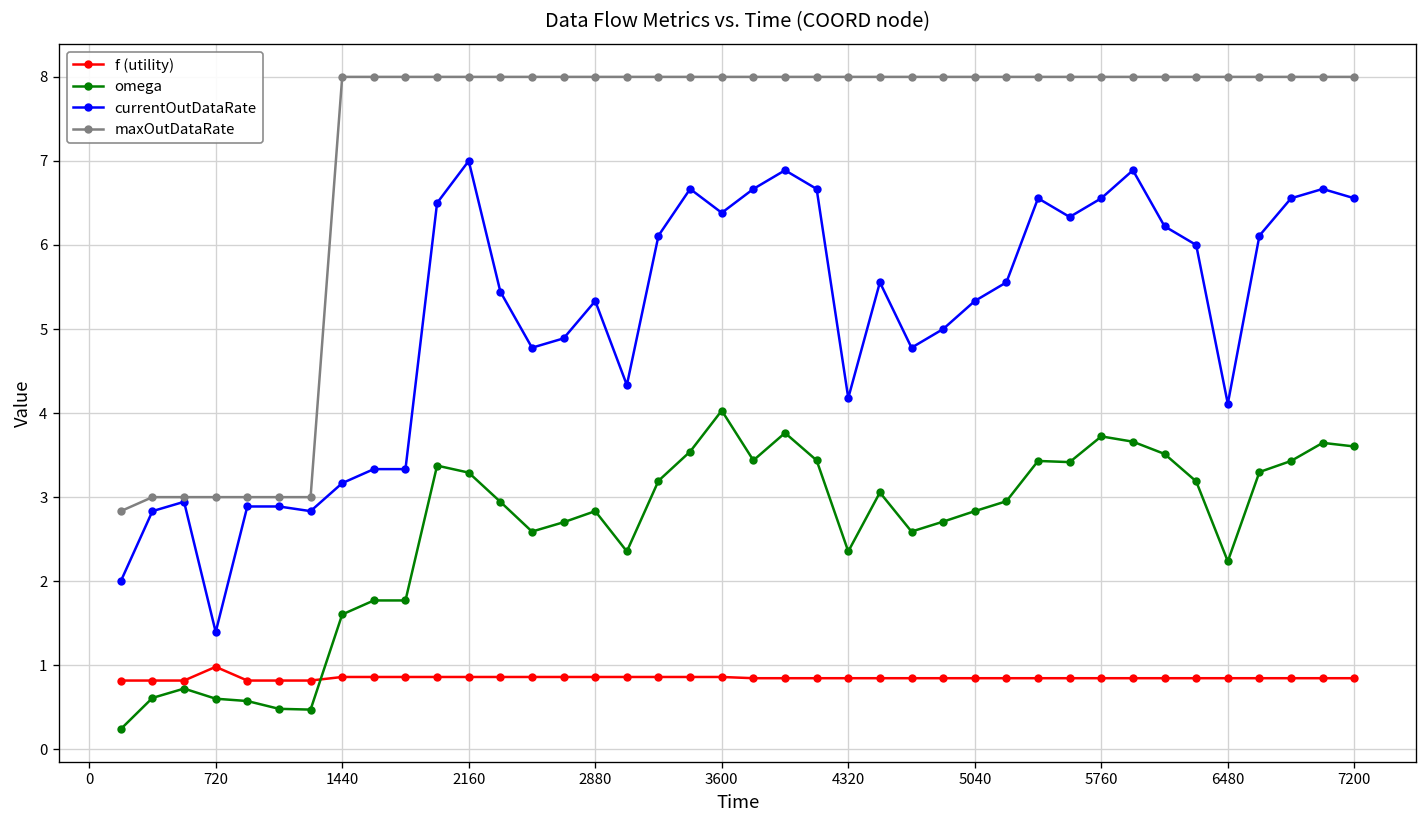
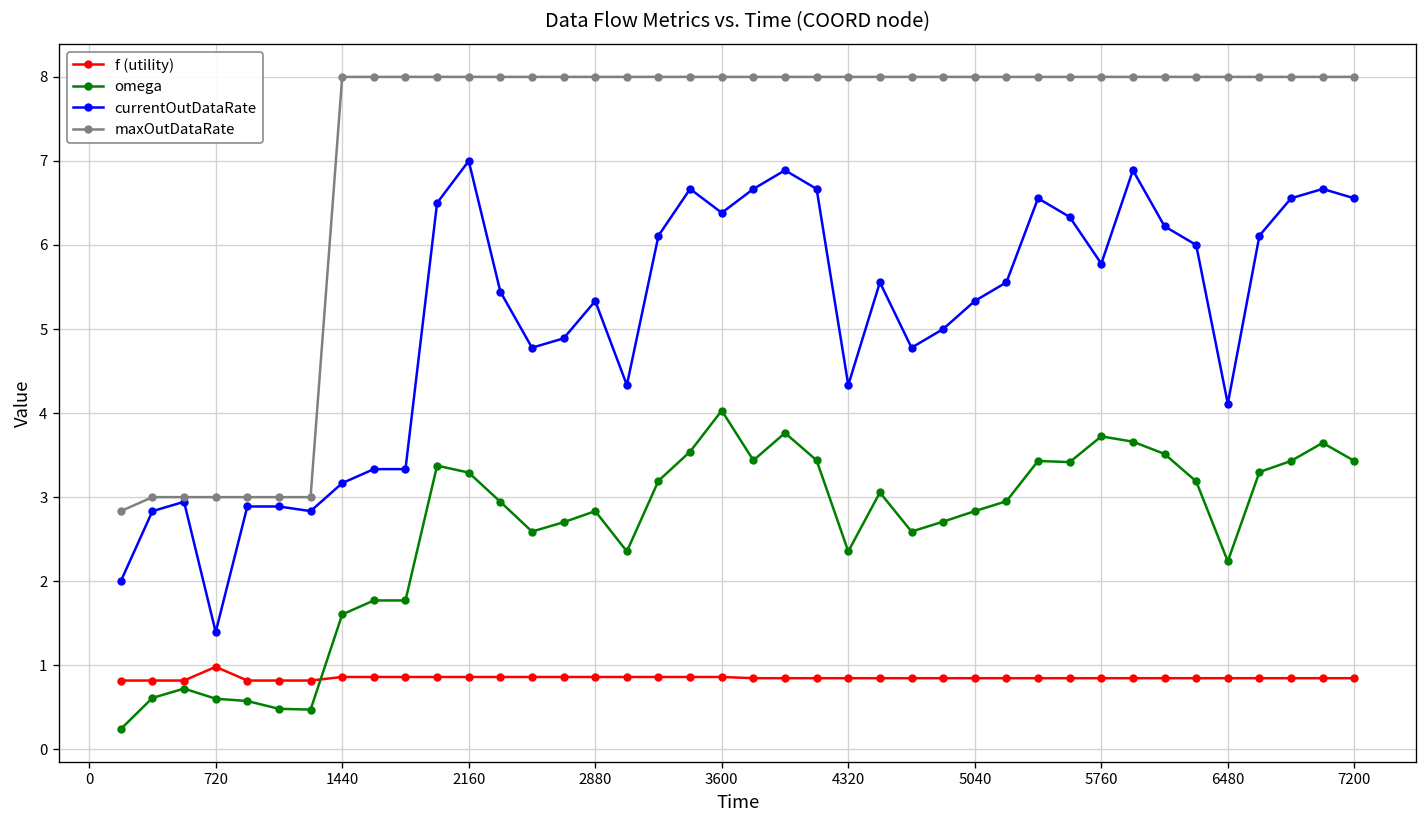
  {
    "f (utility)": {
      "720": 1.0,
      "1440": 0.9,
      "2160": 0.9,
      "2880": 0.9,
      "3600": 0.9,
      "4320": 0.8,
      "5040": 0.8,
      "5760": 0.8,
      "6480": 0.8,
      "7200": 0.8
    },
    "omega": {
      "720": 0.6,
      "1440": 1.6,
      "2160": 3.3,
      "2880": 2.8,
      "3600": 4.0,
      "4320": 2.4,
      "5040": 2.8,
      "5760": 3.7,
      "6480": 2.2,
-     "7200": 3.6
+     "7200": 3.4
    },
    "currentOutDataRate": {
      "720": 1.4,
      "1440": 3.2,
      "2160": 7.0,
      "2880": 5.3,
      "3600": 6.4,
-     "4320": 4.2,
+     "4320": 4.3,
      "5040": 5.3,
-     "5760": 6.6,
+     "5760": 5.8,
      "6480": 4.1,
      "7200": 6.6
    },
    "maxOutDataRate": {
      "720": 3.0,
      "1440": 8.0,
      "2160": 8.0,
      "2880": 8.0,
      "3600": 8.0,
      "4320": 8.0,
      "5040": 8.0,
      "5760": 8.0,
      "6480": 8.0,
      "7200": 8.0
    }
  }
